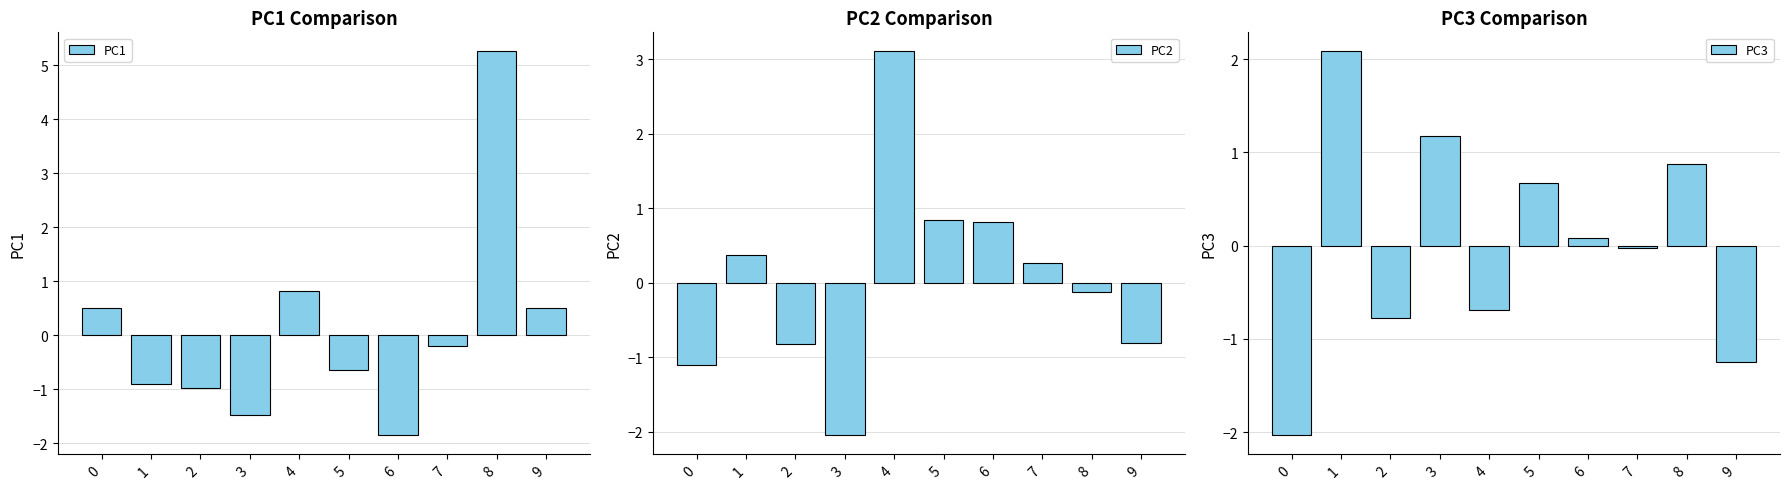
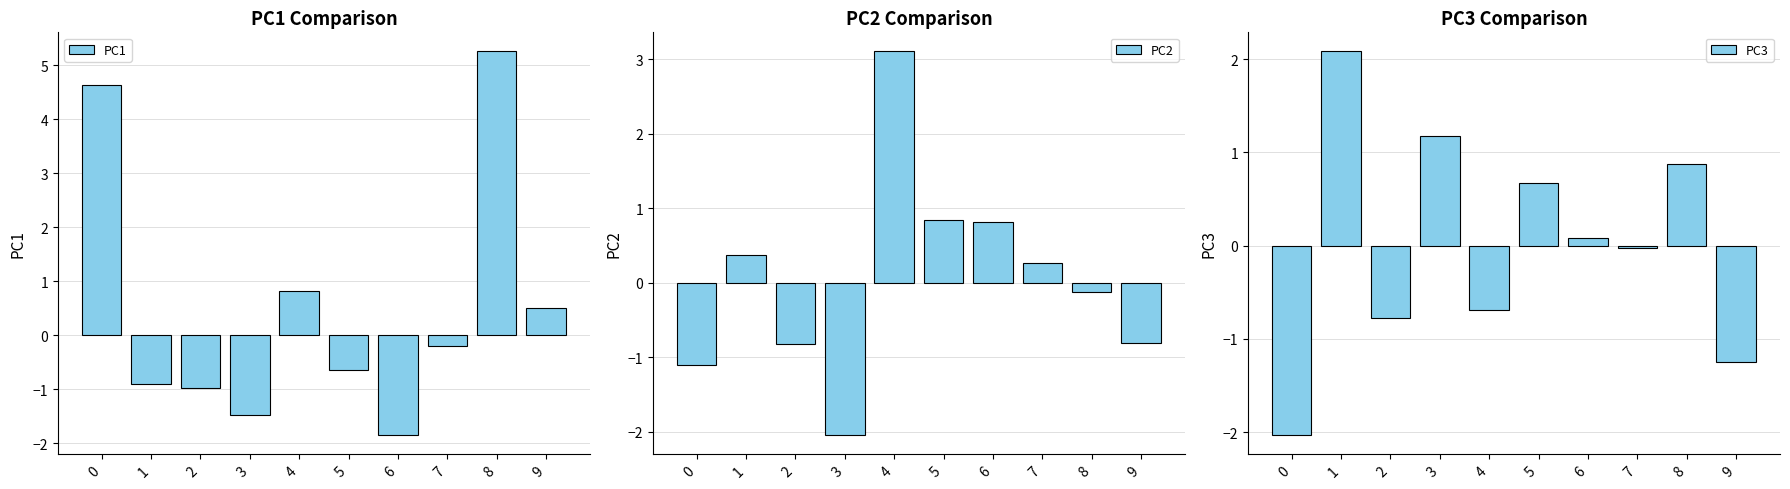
  {
    "PC1 Comparison": {
-     "0": 0.5,
+     "0": 4.6,
      "1": -0.9,
      "2": -1.0,
      "3": -1.5,
      "4": 0.8,
      "5": -0.6,
      "6": -1.8,
      "7": -0.2,
      "8": 5.3,
      "9": 0.5
    },
    "PC2 Comparison": {
      "0": -1.1,
      "1": 0.4,
      "2": -0.8,
      "3": -2.0,
      "4": 3.1,
      "5": 0.8,
      "6": 0.8,
      "7": 0.3,
      "8": -0.1,
      "9": -0.8
    },
    "PC3 Comparison": {
      "0": -2.0,
      "1": 2.1,
      "2": -0.8,
      "3": 1.2,
      "4": -0.7,
      "5": 0.7,
      "6": 0.1,
      "7": 0.0,
      "8": 0.9,
      "9": -1.2
    }
  }
